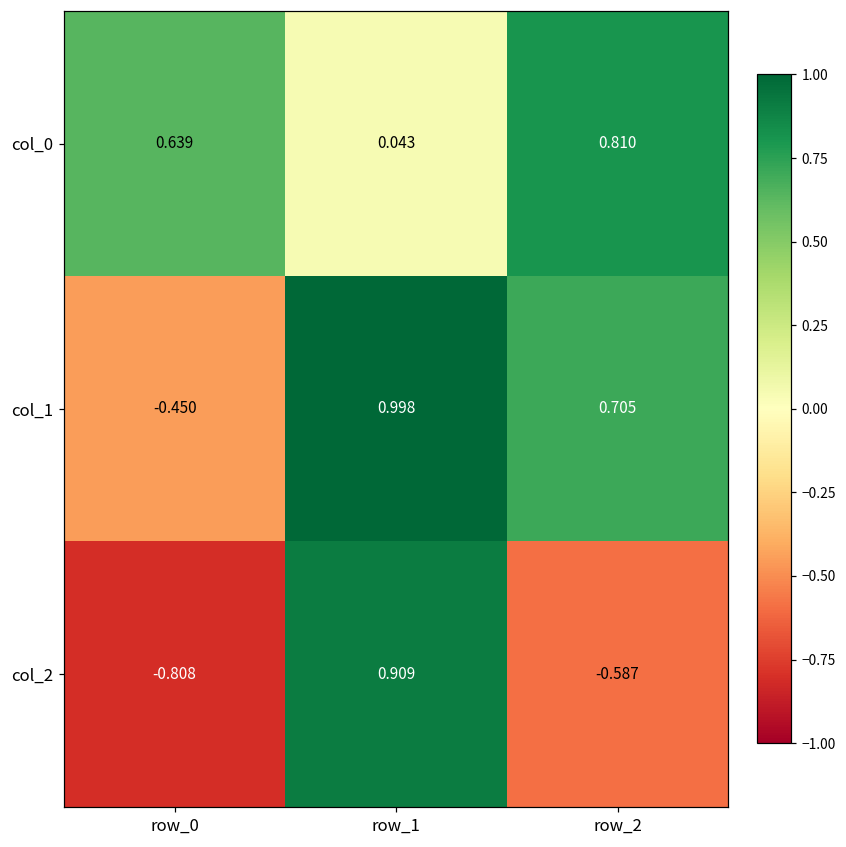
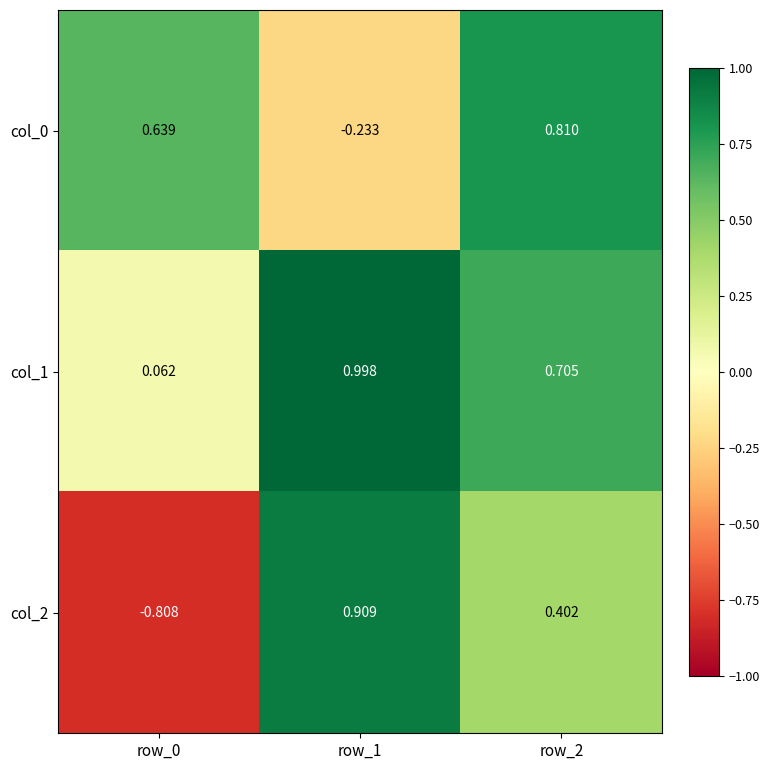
  {
    "col_0": {
      "row_0": 0.639,
-     "row_1": 0.043,
+     "row_1": -0.233,
      "row_2": 0.810
    },
    "col_1": {
-     "row_0": -0.450,
+     "row_0": 0.062,
      "row_1": 0.998,
      "row_2": 0.705
    },
    "col_2": {
      "row_0": -0.808,
      "row_1": 0.909,
-     "row_2": -0.587
+     "row_2": 0.402
    }
  }
